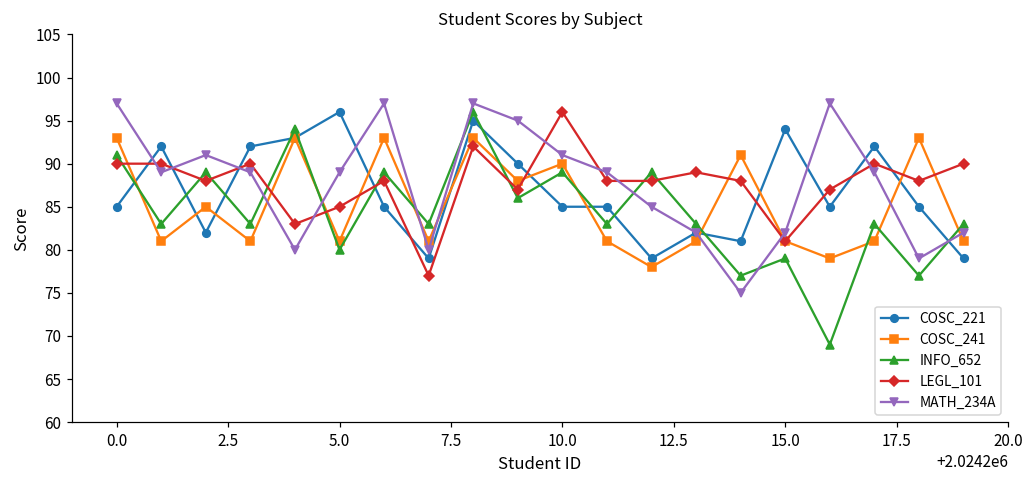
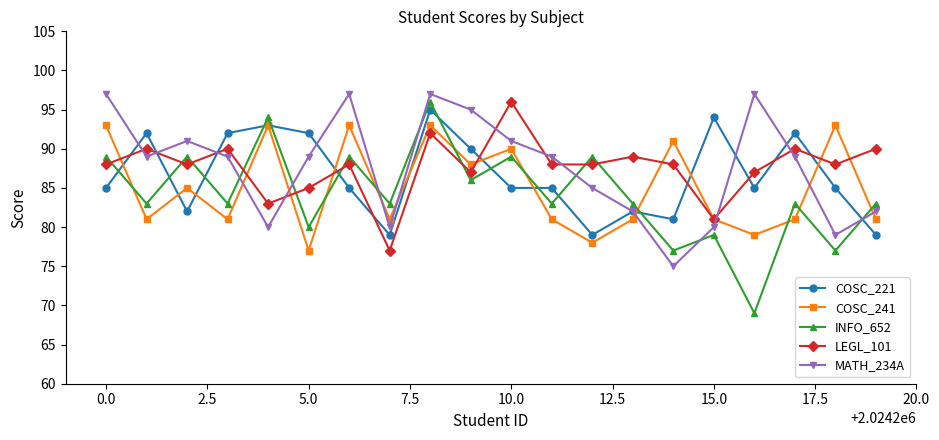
  {
    "COSC_221": {
      "0.0": 85,
-     "5.0": 96,
+     "5.0": 92,
      "10.0": 85,
      "15.0": 94
    },
    "COSC_241": {
      "0.0": 93,
-     "5.0": 81,
+     "5.0": 77,
      "10.0": 90
    },
    "INFO_652": {
-     "0.0": 91,
+     "0.0": 89,
      "5.0": 80,
      "10.0": 89,
      "15.0": 79
    },
    "LEGL_101": {
-     "0.0": 90,
+     "0.0": 88,
      "5.0": 85,
      "10.0": 96
    },
    "MATH_234A": {
      "0.0": 97,
      "5.0": 89,
      "10.0": 91,
-     "15.0": 82
+     "15.0": 80
    }
  }
